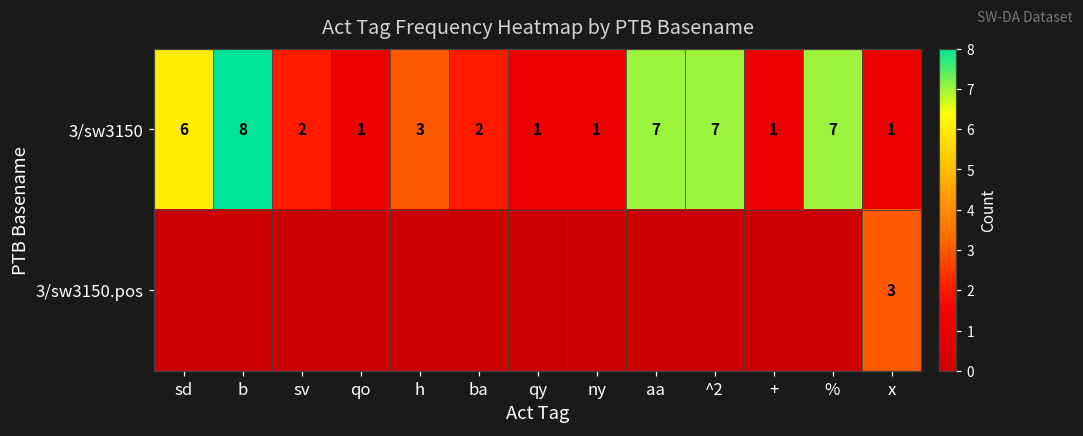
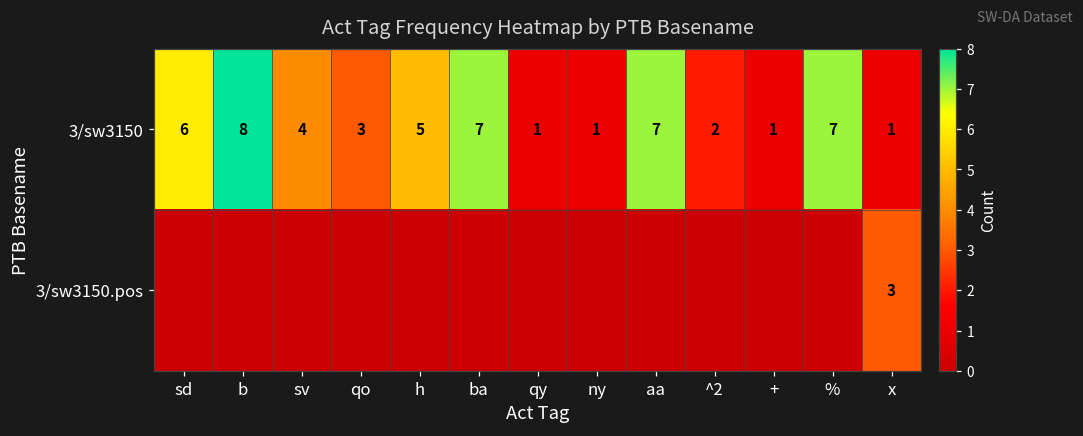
  {
    "3/sw3150": {
      "sd": 6,
      "b": 8,
-     "sv": 2,
-     "qo": 1,
-     "h": 3,
-     "ba": 2,
+     "sv": 4,
+     "qo": 3,
+     "h": 5,
+     "ba": 7,
      "qy": 1,
      "ny": 1,
      "aa": 7,
-     "^2": 7,
+     "^2": 2,
      "+": 1,
      "%": 7,
      "x": 1
    },
    "3/sw3150.pos": {
      "x": 3
    }
  }
